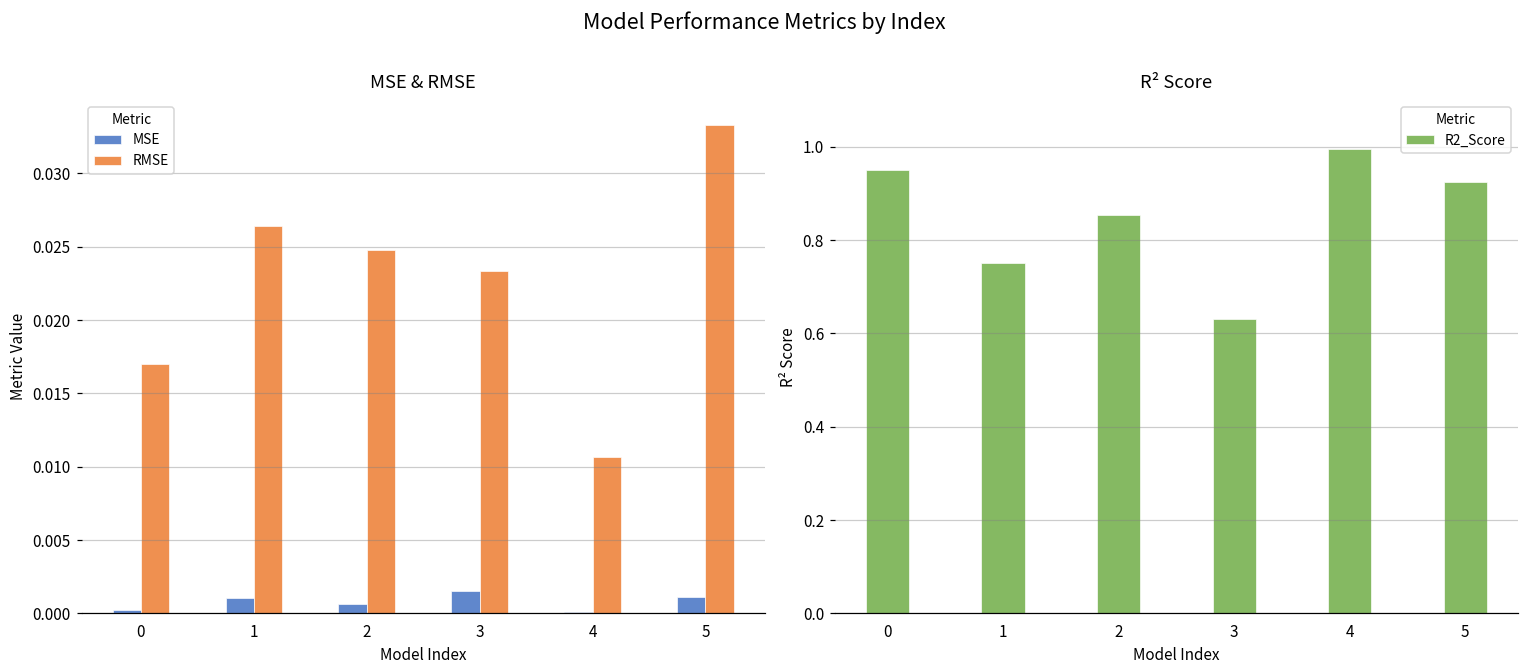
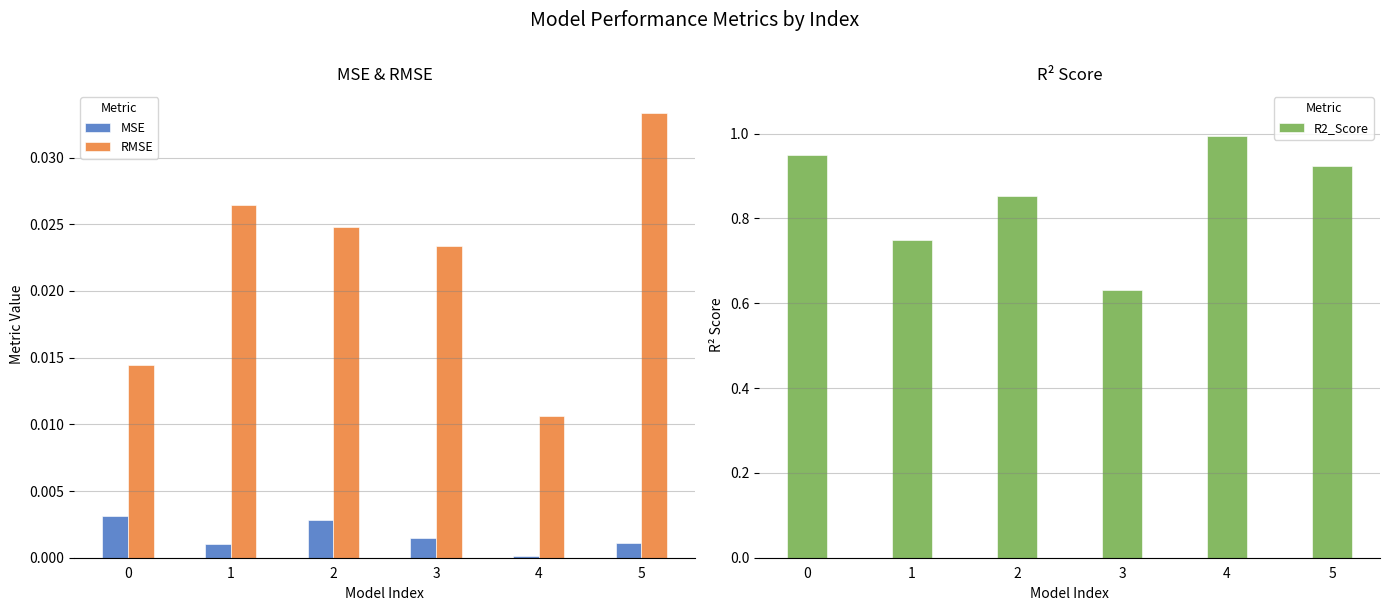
  {
    "MSE & RMSE": {
      "MSE": {
-       "0": 0.0002,
+       "0": 0.0031,
        "1": 0.0010,
-       "2": 0.0006,
+       "2": 0.0028,
        "3": 0.0015,
        "5": 0.0011
      },
      "RMSE": {
-       "0": 0.0170,
+       "0": 0.0145,
        "1": 0.0264,
        "2": 0.0248,
        "3": 0.0234,
        "4": 0.0106,
        "5": 0.0333
      }
    },
    "R² Score": {
      "0": 0.95,
      "1": 0.75,
      "2": 0.85,
      "3": 0.63,
      "4": 0.99,
      "5": 0.92
    }
  }
